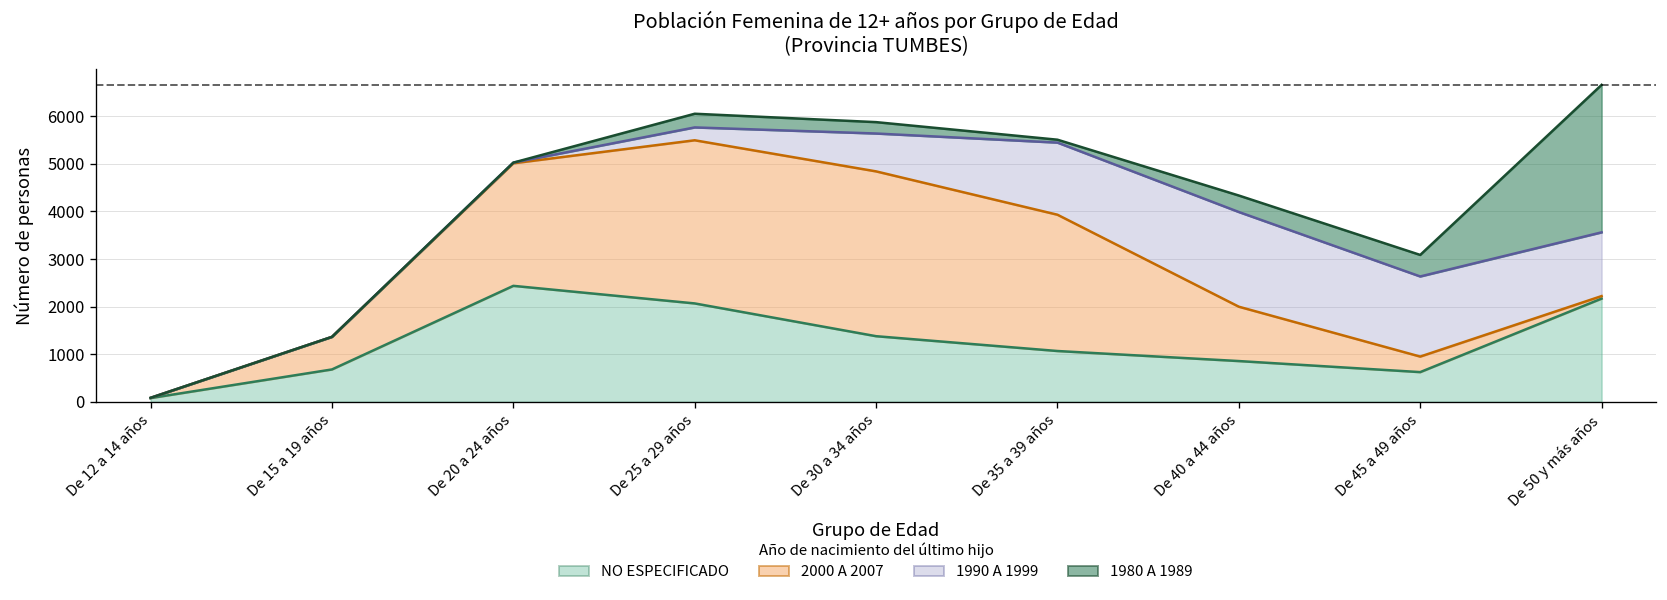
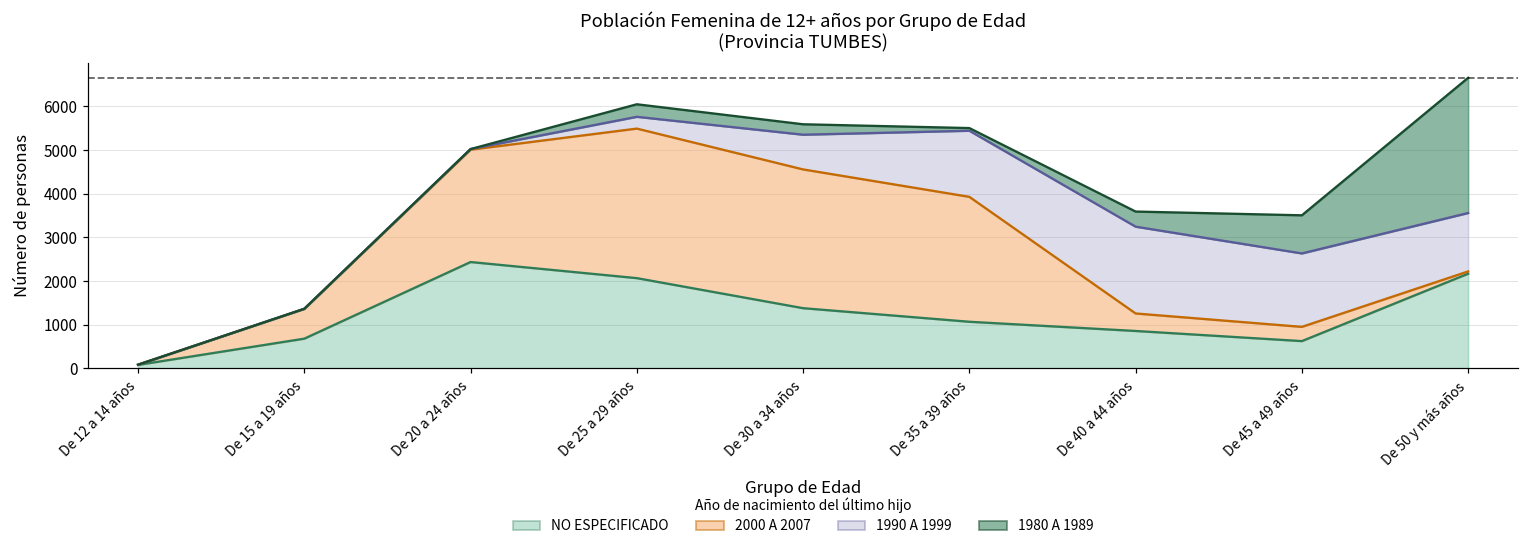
  {
    "2000 A 2007": {
      "De 25 a 29 años": 3400,
-     "De 30 a 34 años": 3500,
+     "De 30 a 34 años": 3200,
      "De 35 a 39 años": 2900,
-     "De 40 a 44 años": 1100,
+     "De 40 a 44 años": 400,
      "De 45 a 49 años": 300
    },
    "1980 A 1989": {
      "De 25 a 29 años": 300,
      "De 30 a 34 años": 200,
      "De 40 a 44 años": 300,
-     "De 45 a 49 años": 500,
+     "De 45 a 49 años": 900,
      "De 50 y más años": 3100
    }
  }
